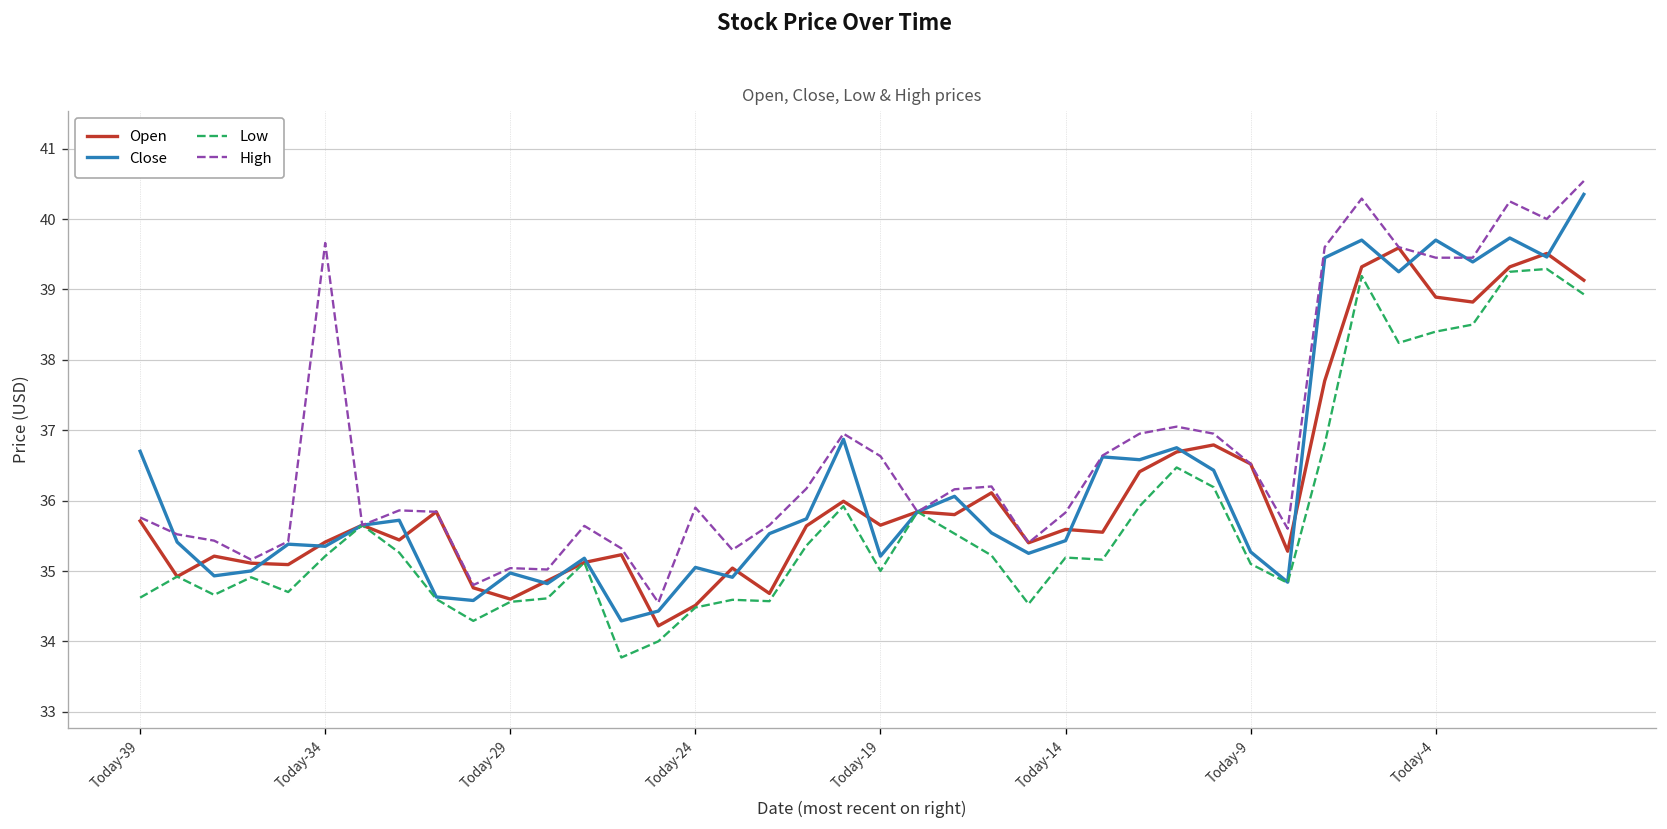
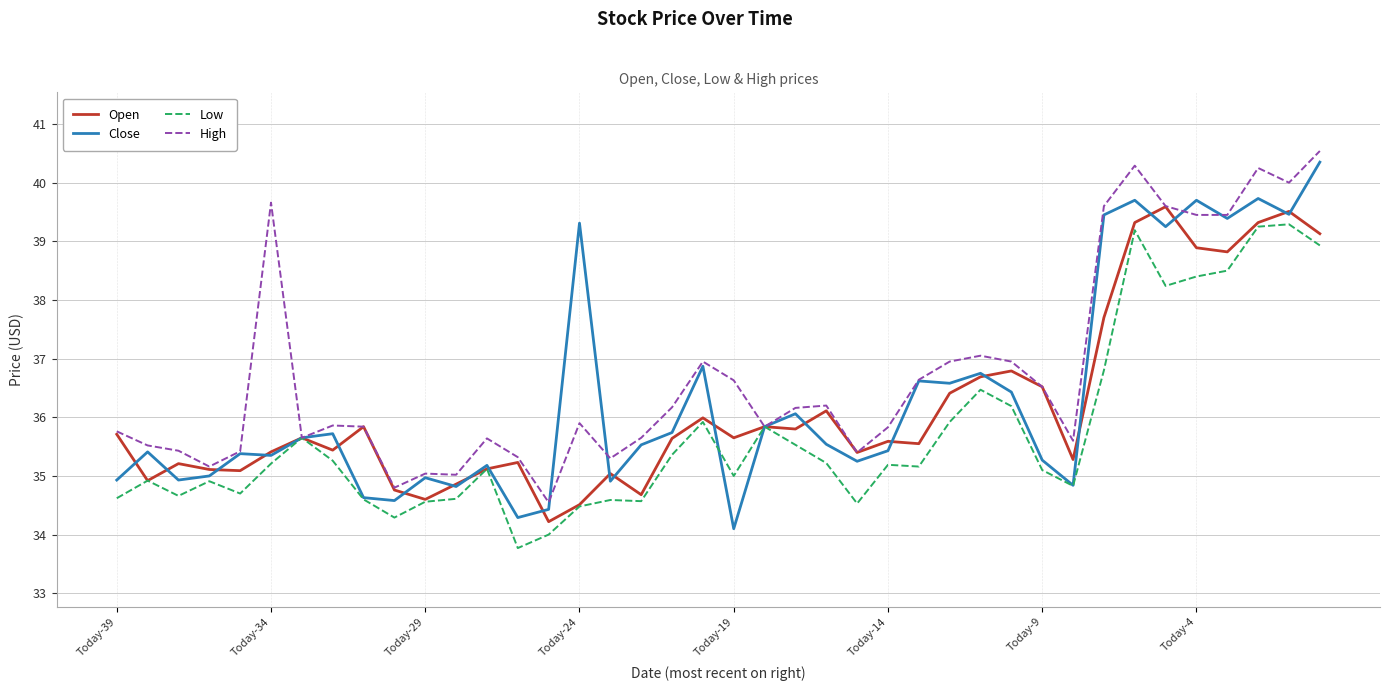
  {
    "Open": {
      "Today-39": 35.7,
      "Today-34": 35.4,
      "Today-19": 35.7,
      "Today-14": 35.6,
      "Today-4": 38.9
    },
    "Close": {
-     "Today-39": 36.7,
+     "Today-39": 34.9,
      "Today-34": 35.4,
      "Today-29": 35.0,
-     "Today-24": 35.1,
-     "Today-19": 35.2,
+     "Today-24": 39.3,
+     "Today-19": 34.1,
      "Today-14": 35.4,
      "Today-9": 35.3,
      "Today-4": 39.7
    },
    "Low": {
      "Today-39": 34.6,
      "Today-34": 35.2,
      "Today-19": 35.0,
      "Today-14": 35.2,
      "Today-9": 35.1,
      "Today-4": 38.4
    },
    "High": {
      "Today-39": 35.8,
      "Today-34": 39.7,
      "Today-29": 35.0,
      "Today-24": 35.9,
      "Today-19": 36.6,
      "Today-14": 35.8,
      "Today-4": 39.5
    }
  }
